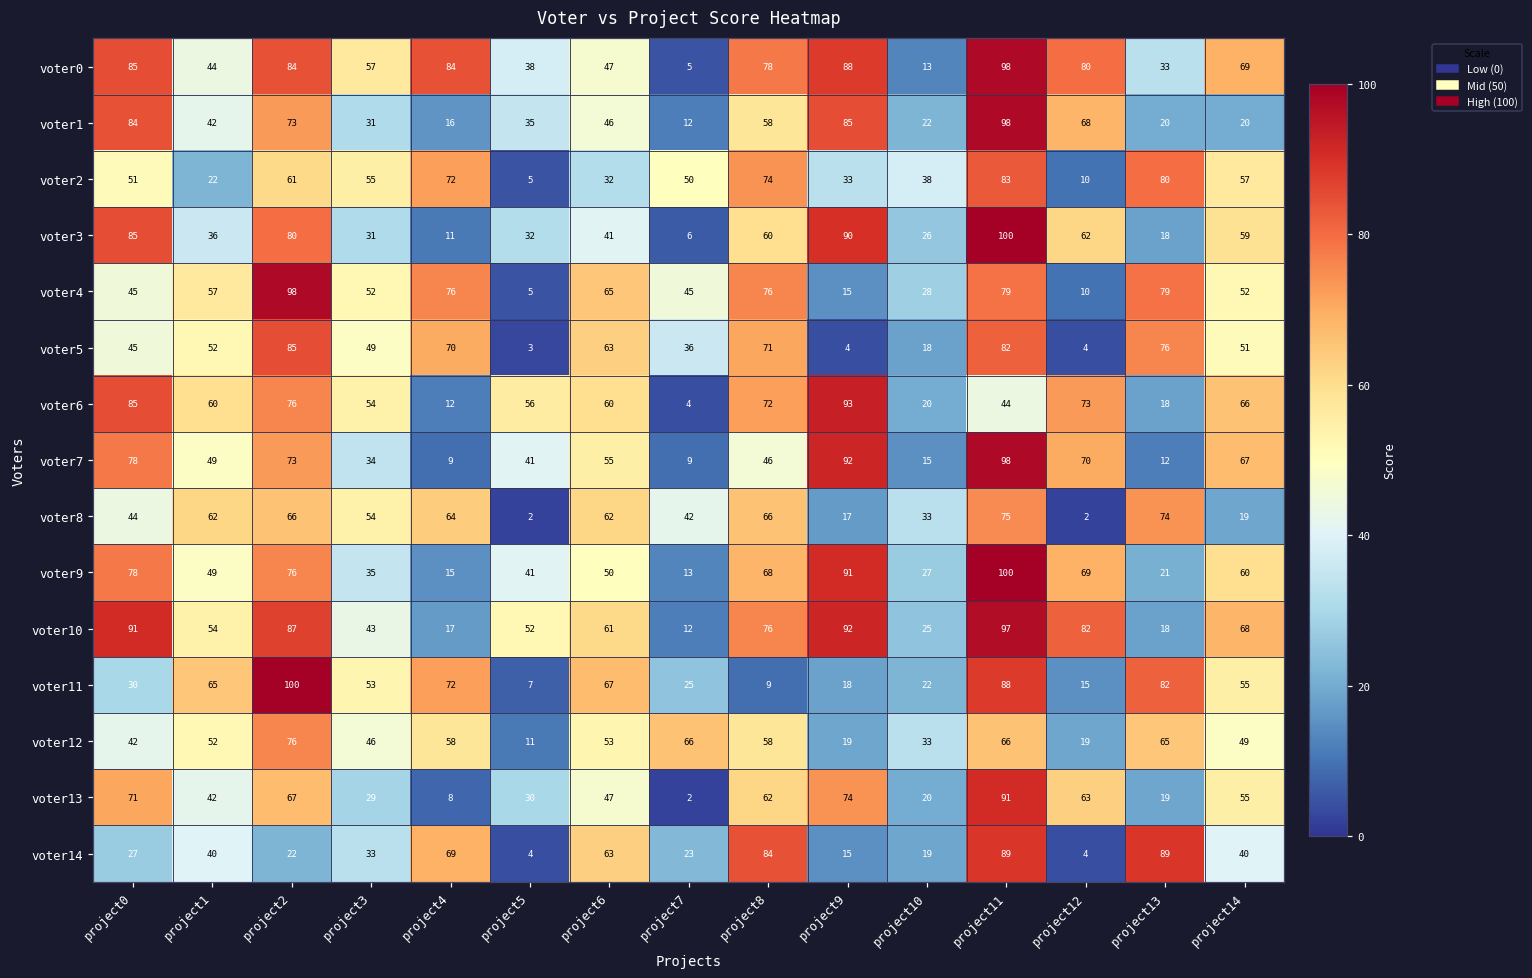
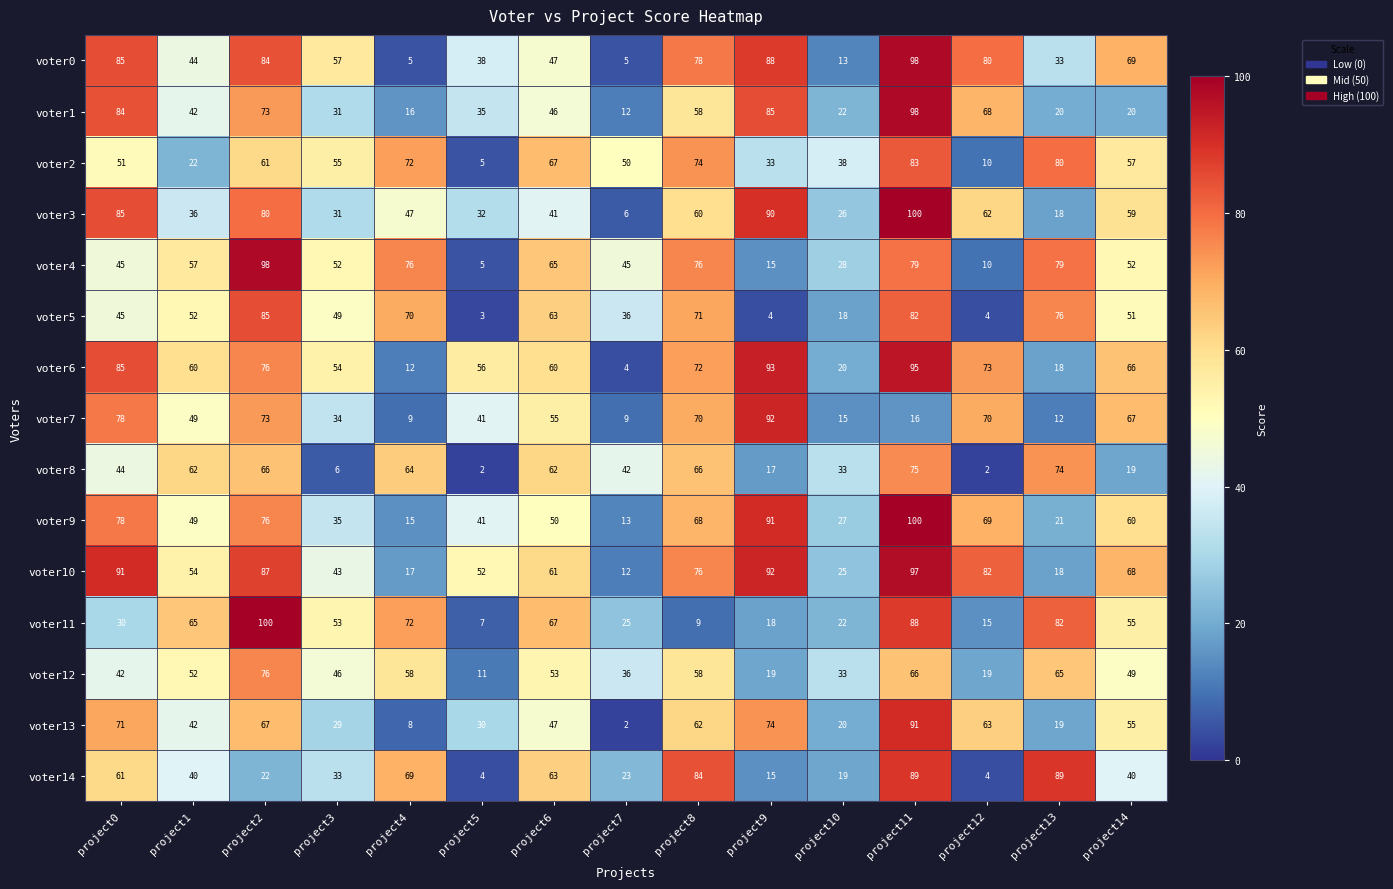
  {
    "voter0": {
      "project0": 85,
      "project1": 44,
      "project2": 84,
      "project3": 57,
-     "project4": 84,
+     "project4": 5,
      "project5": 38,
      "project6": 47,
      "project7": 5,
      "project8": 78,
      "project9": 88,
      "project10": 13,
      "project11": 98,
      "project12": 80,
      "project13": 33,
      "project14": 69
    },
    "voter2": {
      "project0": 51,
      "project1": 22,
      "project2": 61,
      "project3": 55,
      "project4": 72,
      "project5": 5,
-     "project6": 32,
+     "project6": 67,
      "project7": 50,
      "project8": 74,
      "project9": 33,
      "project10": 38,
      "project11": 83,
      "project12": 10,
      "project13": 80,
      "project14": 57
    },
    "voter3": {
      "project0": 85,
      "project1": 36,
      "project2": 80,
      "project3": 31,
-     "project4": 11,
+     "project4": 47,
      "project5": 32,
      "project6": 41,
      "project7": 6,
      "project8": 60,
      "project9": 90,
      "project10": 26,
      "project11": 100,
      "project12": 62,
      "project13": 18,
      "project14": 59
    },
    "voter6": {
      "project0": 85,
      "project1": 60,
      "project2": 76,
      "project3": 54,
      "project4": 12,
      "project5": 56,
      "project6": 60,
      "project7": 4,
      "project8": 72,
      "project9": 93,
      "project10": 20,
-     "project11": 44,
+     "project11": 95,
      "project12": 73,
      "project13": 18,
      "project14": 66
    },
    "voter7": {
      "project0": 78,
      "project1": 49,
      "project2": 73,
      "project3": 34,
      "project4": 9,
      "project5": 41,
      "project6": 55,
      "project7": 9,
-     "project8": 46,
+     "project8": 70,
      "project9": 92,
      "project10": 15,
-     "project11": 98,
+     "project11": 16,
      "project12": 70,
      "project13": 12,
      "project14": 67
    },
    "voter8": {
      "project0": 44,
      "project1": 62,
      "project2": 66,
-     "project3": 54,
+     "project3": 6,
      "project4": 64,
      "project5": 2,
      "project6": 62,
      "project7": 42,
      "project8": 66,
      "project9": 17,
      "project10": 33,
      "project11": 75,
      "project12": 2,
      "project13": 74,
      "project14": 19
    },
    "voter12": {
      "project0": 42,
      "project1": 52,
      "project2": 76,
      "project3": 46,
      "project4": 58,
      "project5": 11,
      "project6": 53,
-     "project7": 66,
+     "project7": 36,
      "project8": 58,
      "project9": 19,
      "project10": 33,
      "project11": 66,
      "project12": 19,
      "project13": 65,
      "project14": 49
    },
    "voter14": {
-     "project0": 27,
+     "project0": 61,
      "project1": 40,
      "project2": 22,
      "project3": 33,
      "project4": 69,
      "project5": 4,
      "project6": 63,
      "project7": 23,
      "project8": 84,
      "project9": 15,
      "project10": 19,
      "project11": 89,
      "project12": 4,
      "project13": 89,
      "project14": 40
    }
  }
